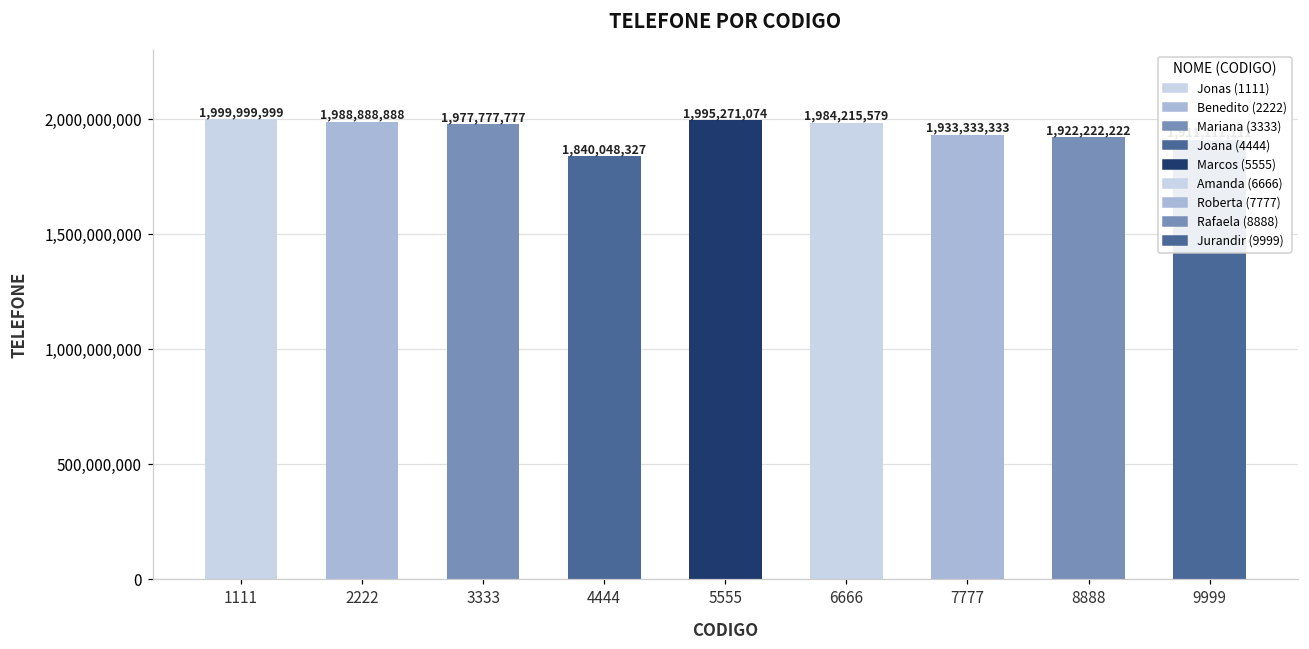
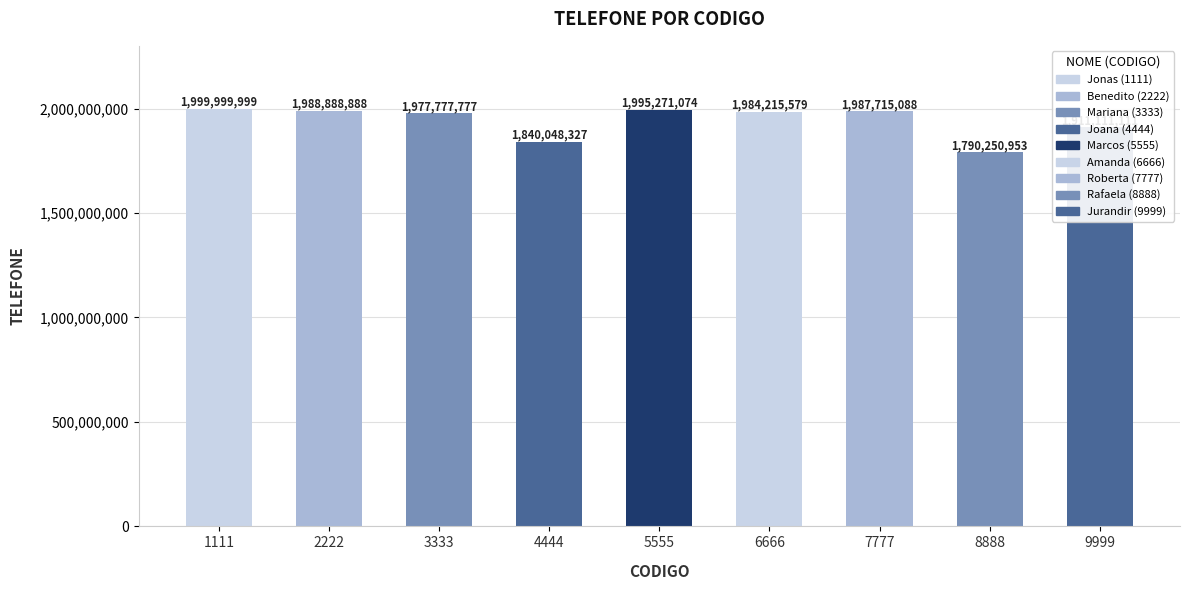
  {
    "1111": "1,999,999,999",
    "2222": "1,988,888,888",
    "3333": "1,977,777,777",
    "4444": "1,840,048,327",
    "5555": "1,995,271,074",
    "6666": "1,984,215,579",
-   "7777": "1,933,333,333",
-   "8888": "1,922,222,222"
+   "7777": "1,987,715,088",
+   "8888": "1,790,250,953"
  }
